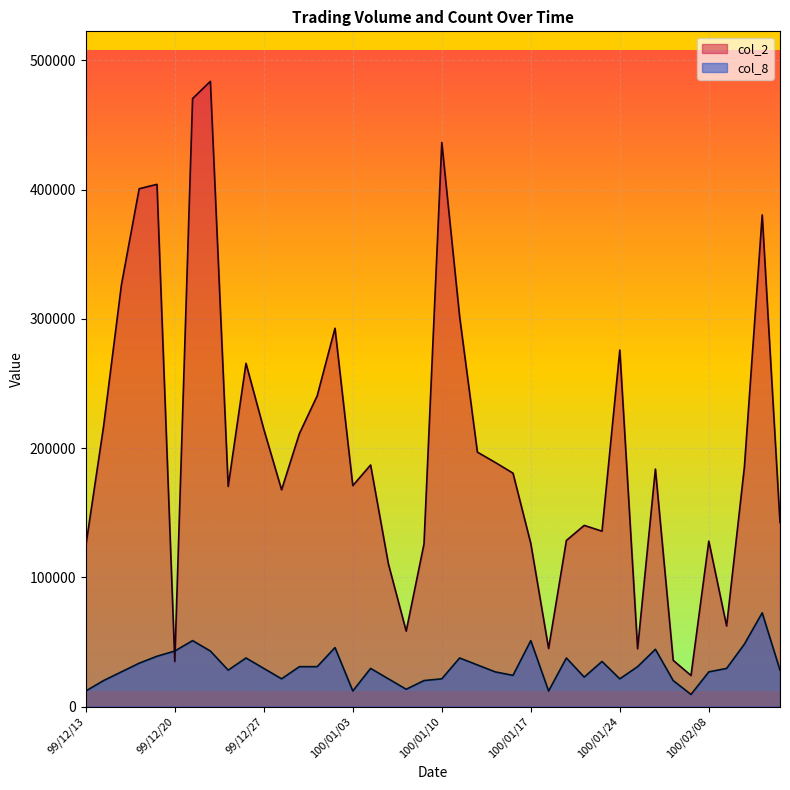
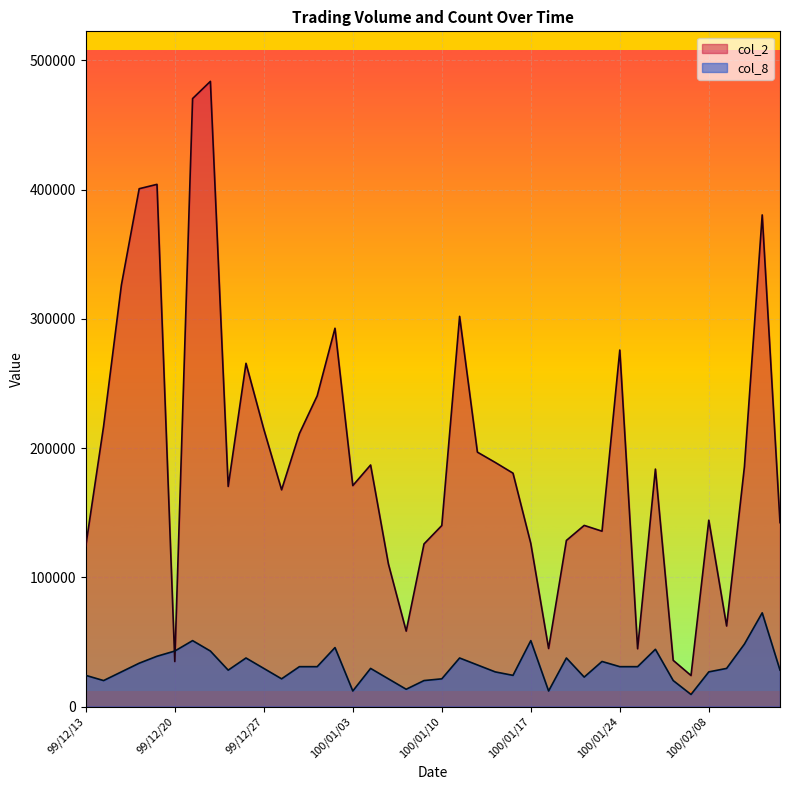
  {
    "col_2": {
      "99/12/13": 124000,
      "99/12/20": 35000,
      "99/12/27": 215000,
      "100/01/03": 171000,
-     "100/01/10": 436000,
+     "100/01/10": 140000,
      "100/01/17": 126000,
      "100/01/24": 276000,
-     "100/02/08": 128000
+     "100/02/08": 144000
    },
    "col_8": {
-     "99/12/13": 12000,
+     "99/12/13": 24000,
      "99/12/20": 43000,
      "99/12/27": 30000,
      "100/01/03": 12000,
      "100/01/10": 22000,
      "100/01/17": 51000,
-     "100/01/24": 22000,
+     "100/01/24": 31000,
      "100/02/08": 27000
    }
  }
